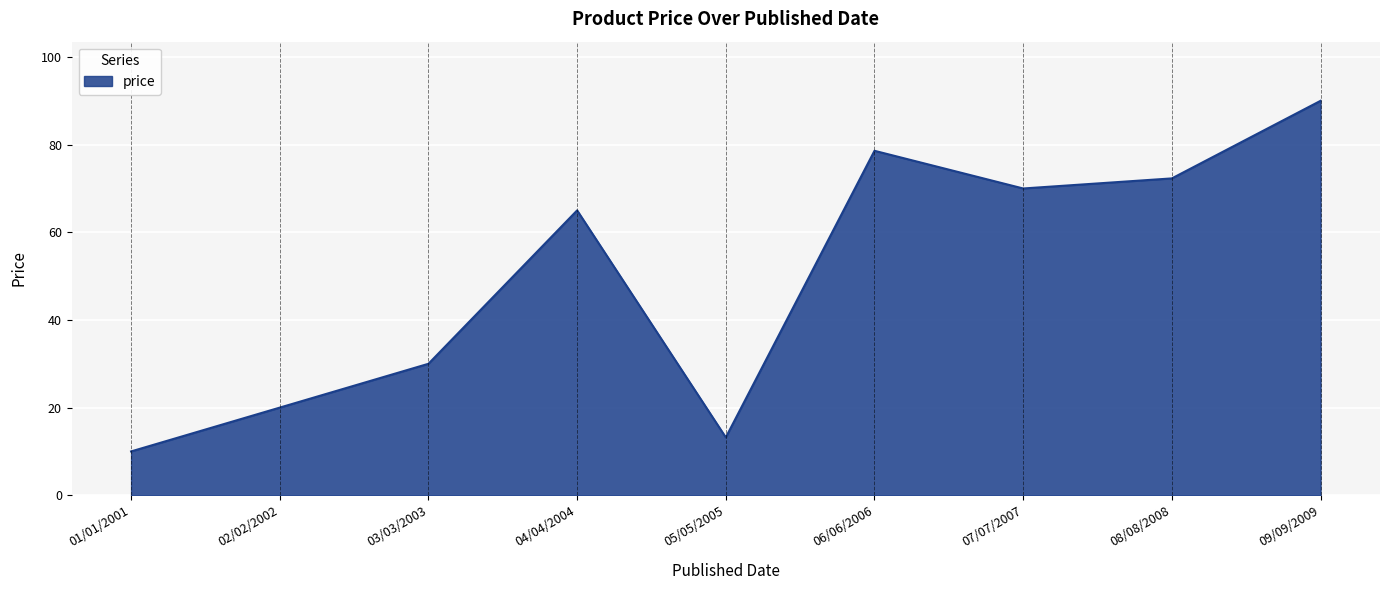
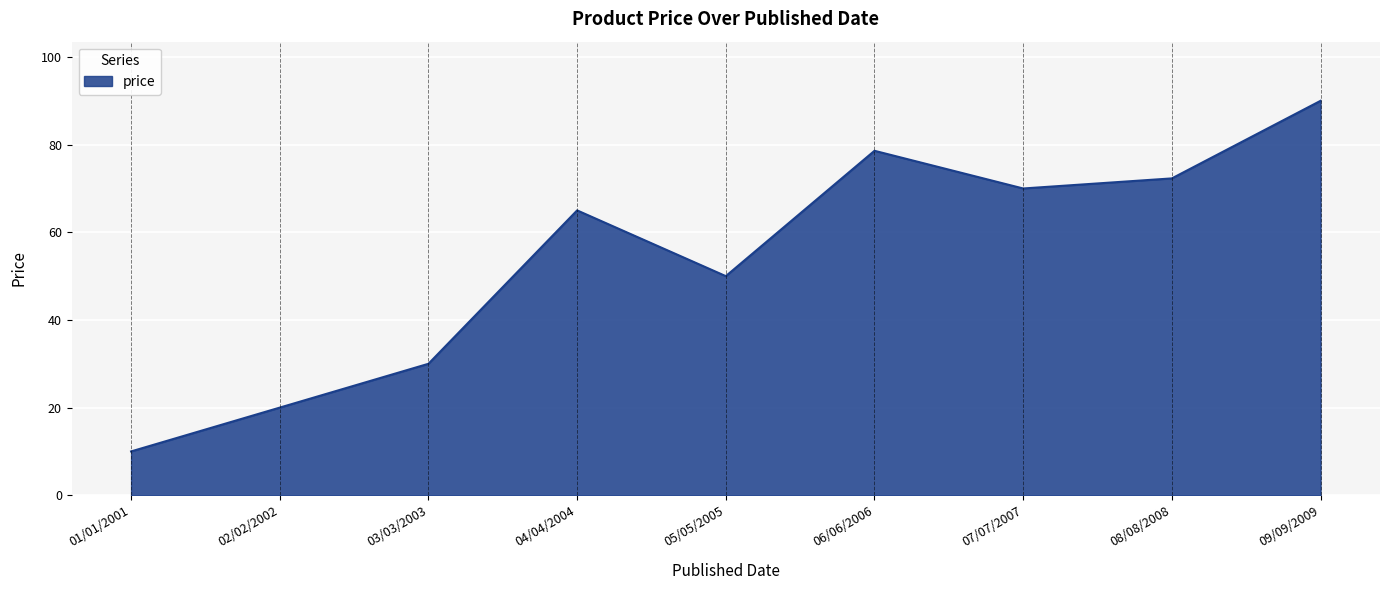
  {
    "01/01/2001": 10,
    "02/02/2002": 20,
    "03/03/2003": 30,
    "04/04/2004": 65,
-   "05/05/2005": 13,
+   "05/05/2005": 50,
    "06/06/2006": 79,
    "07/07/2007": 70,
    "08/08/2008": 72,
    "09/09/2009": 90
  }
